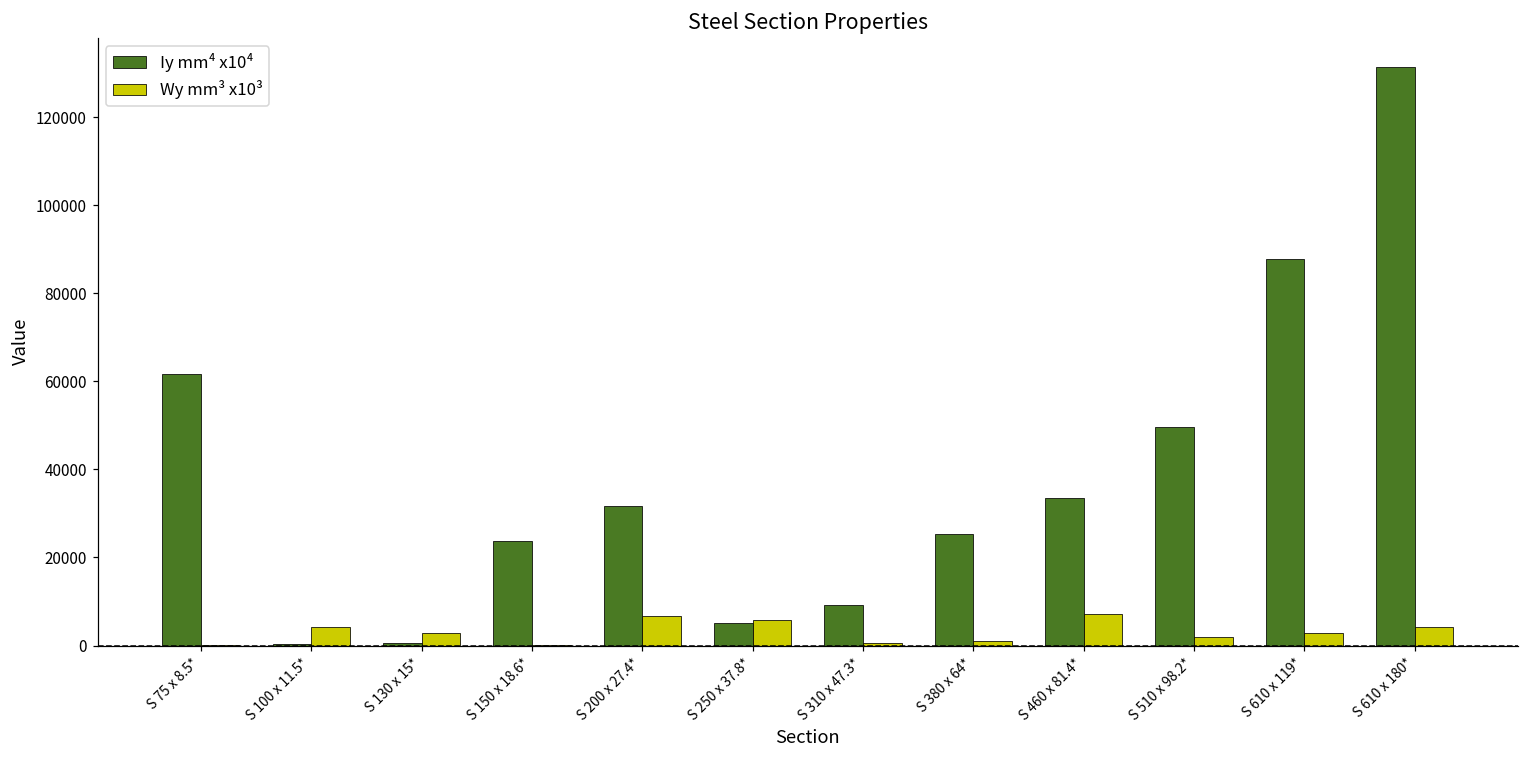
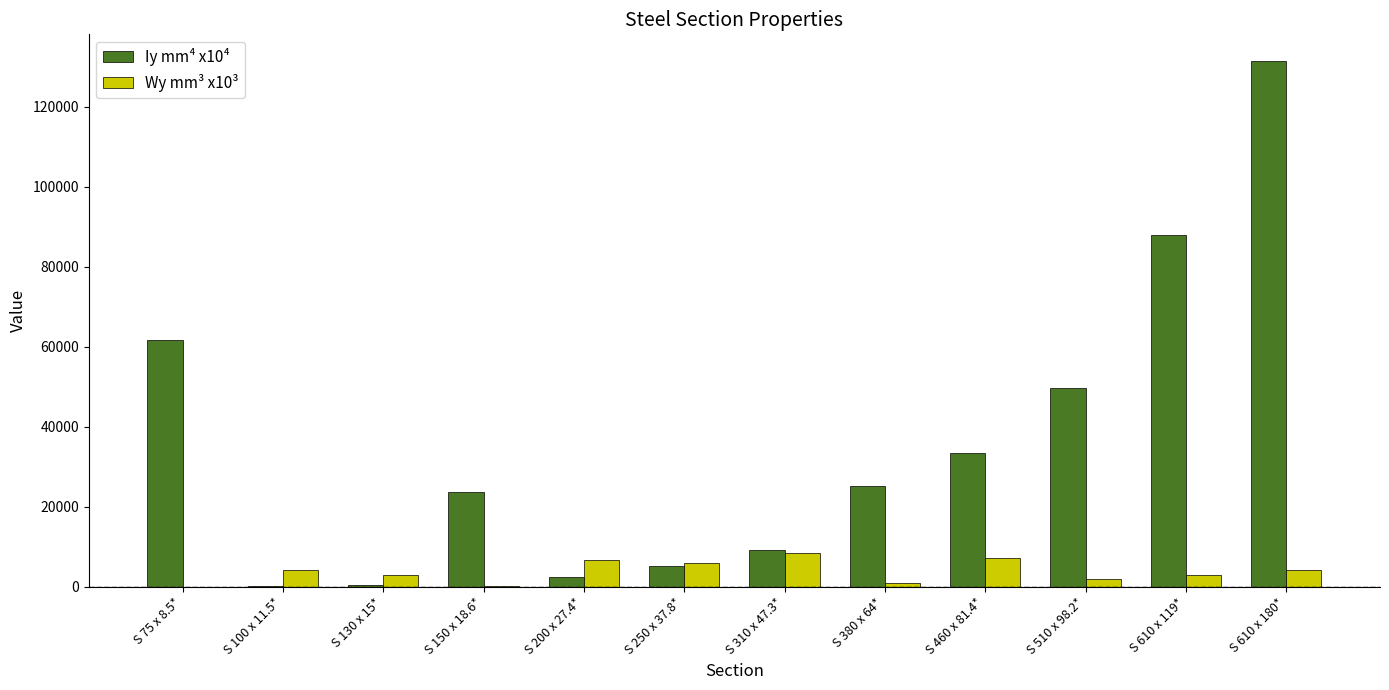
  {
    "Iy mm⁴ x10⁴": {
      "S 75 x 8.5*": 62000,
      "S 150 x 18.6*": 24000,
-     "S 200 x 27.4*": 32000,
+     "S 200 x 27.4*": 2000,
      "S 250 x 37.8*": 5000,
      "S 310 x 47.3*": 9000,
      "S 380 x 64*": 25000,
      "S 460 x 81.4*": 34000,
      "S 510 x 98.2*": 50000,
      "S 610 x 119*": 88000,
      "S 610 x 180*": 132000
    },
    "Wy mm³ x10³": {
      "S 100 x 11.5*": 4000,
      "S 130 x 15*": 3000,
      "S 200 x 27.4*": 7000,
      "S 250 x 37.8*": 6000,
-     "S 310 x 47.3*": 1000,
+     "S 310 x 47.3*": 8000,
      "S 380 x 64*": 1000,
      "S 460 x 81.4*": 7000,
      "S 510 x 98.2*": 2000,
      "S 610 x 119*": 3000,
      "S 610 x 180*": 4000
    }
  }
